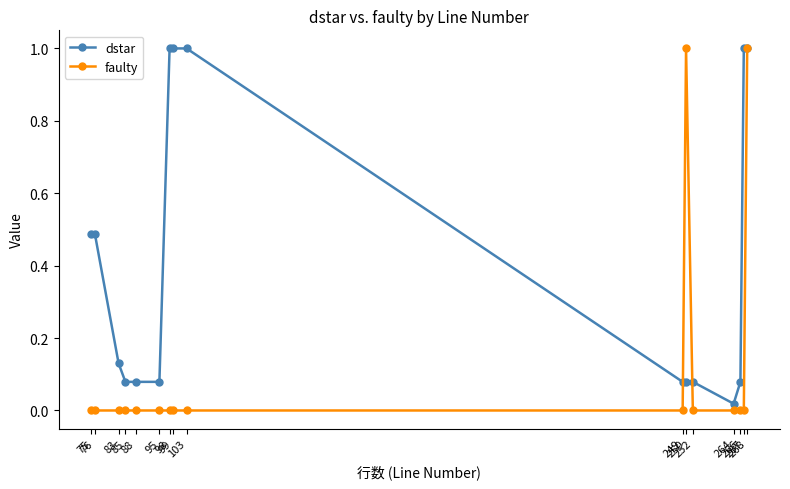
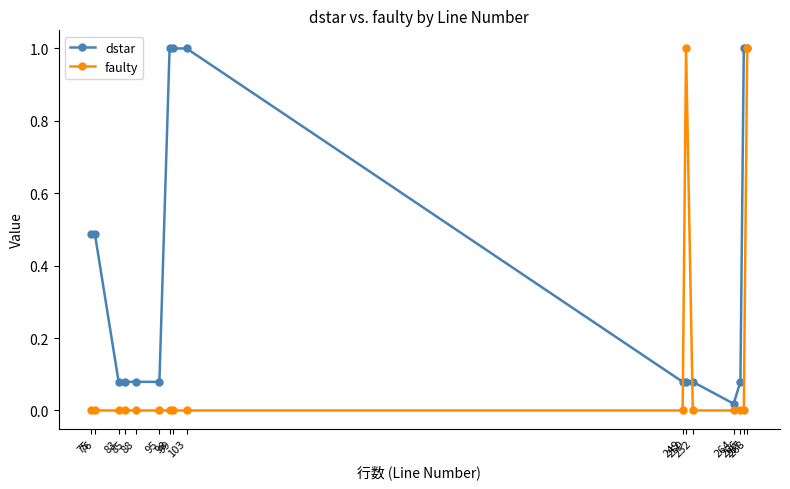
  {
    "dstar": {
      "75": 0.49,
      "76": 0.49,
-     "83": 0.13,
+     "83": 0.08,
      "85": 0.08,
      "88": 0.08,
      "95": 0.08,
      "98": 1.00,
      "99": 1.00,
      "103": 1.00,
      "249": 0.08,
      "250": 0.08,
      "252": 0.08,
      "264": 0.02,
      "266": 0.08,
      "267": 1.00
    },
    "faulty": {
      "75": 0.00,
      "76": 0.00,
      "83": 0.00,
      "85": 0.00,
      "88": 0.00,
      "95": 0.00,
      "98": 0.00,
      "99": 0.00,
      "103": 0.00,
      "249": 0.00,
      "250": 1.00,
      "252": 0.00,
      "264": 0.00,
      "266": 0.00,
      "267": 0.00
    }
  }
